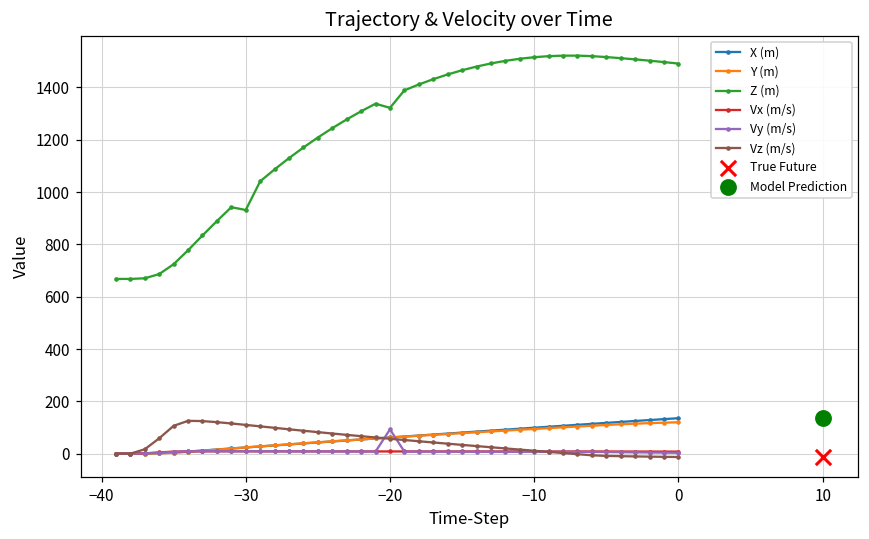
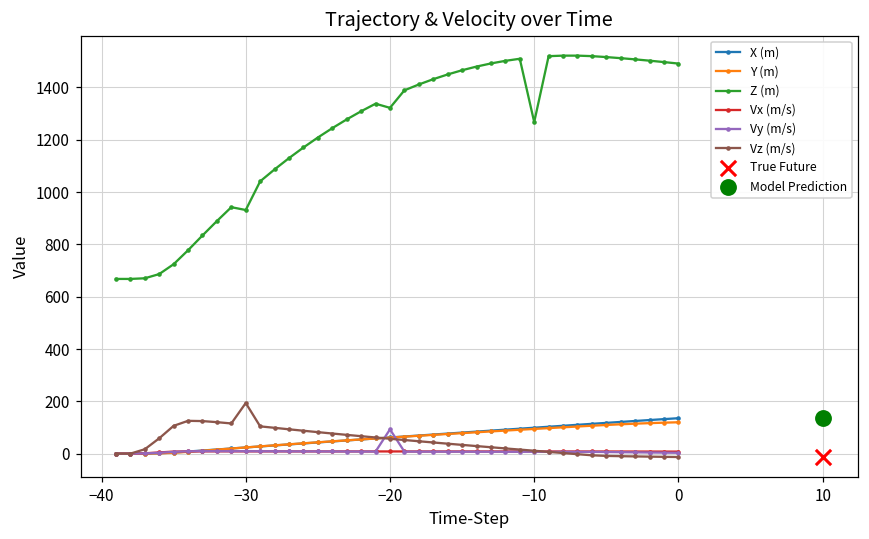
  {
    "X (m)": {
      "0": 140
    },
    "Y (m)": {
      "0": 120
    },
    "Z (m)": {
      "−30": 930,
      "−20": 1320,
-     "−10": 1520,
+     "−10": 1270,
      "0": 1490
    },
    "Vx (m/s)": {
      "−20": 10
    },
    "Vy (m/s)": {
      "−20": 90
    },
    "Vz (m/s)": {
-     "−30": 110,
+     "−30": 190,
      "0": -10
    }
  }
